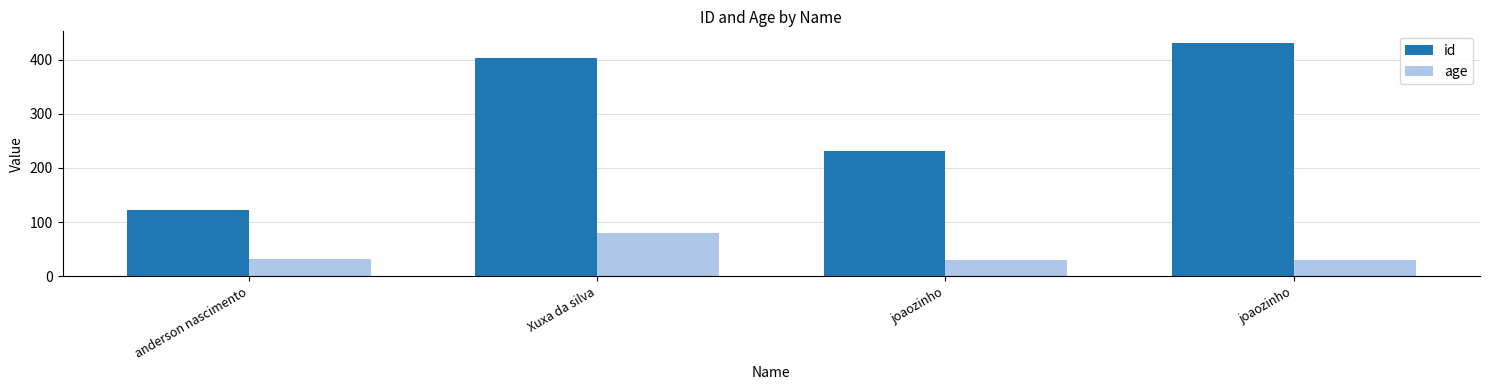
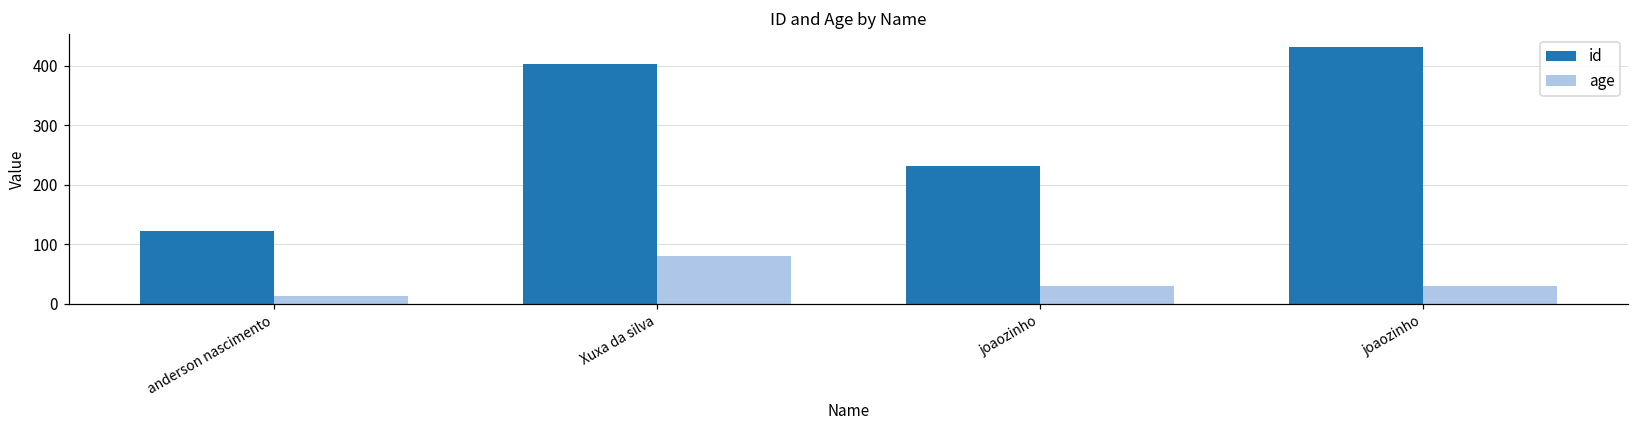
  {
    "id": {
      "anderson nascimento": 120,
      "Xuxa da silva": 400
    },
    "age": {
-     "anderson nascimento": 30,
+     "anderson nascimento": 10,
      "Xuxa da silva": 80
    }
  }
